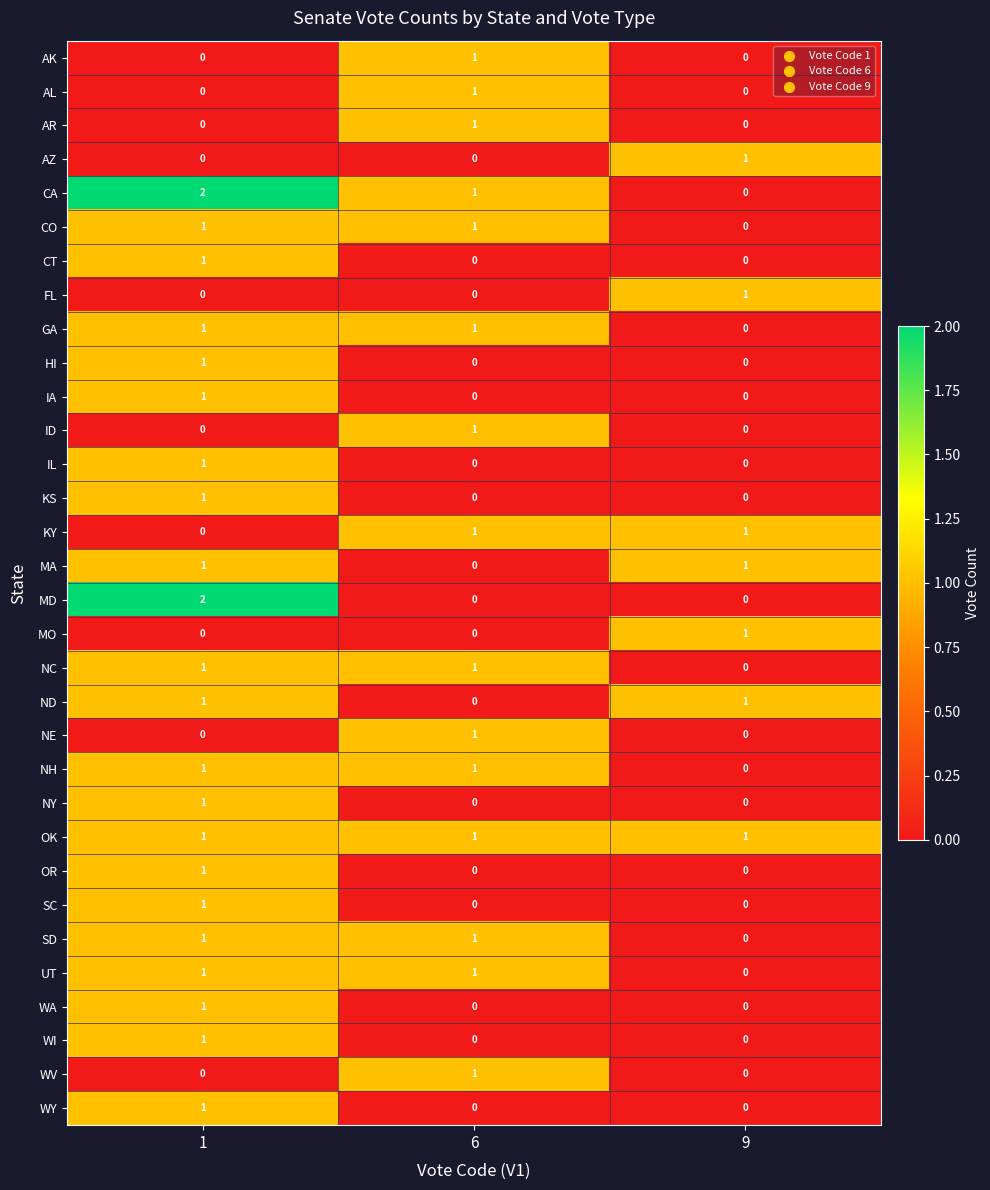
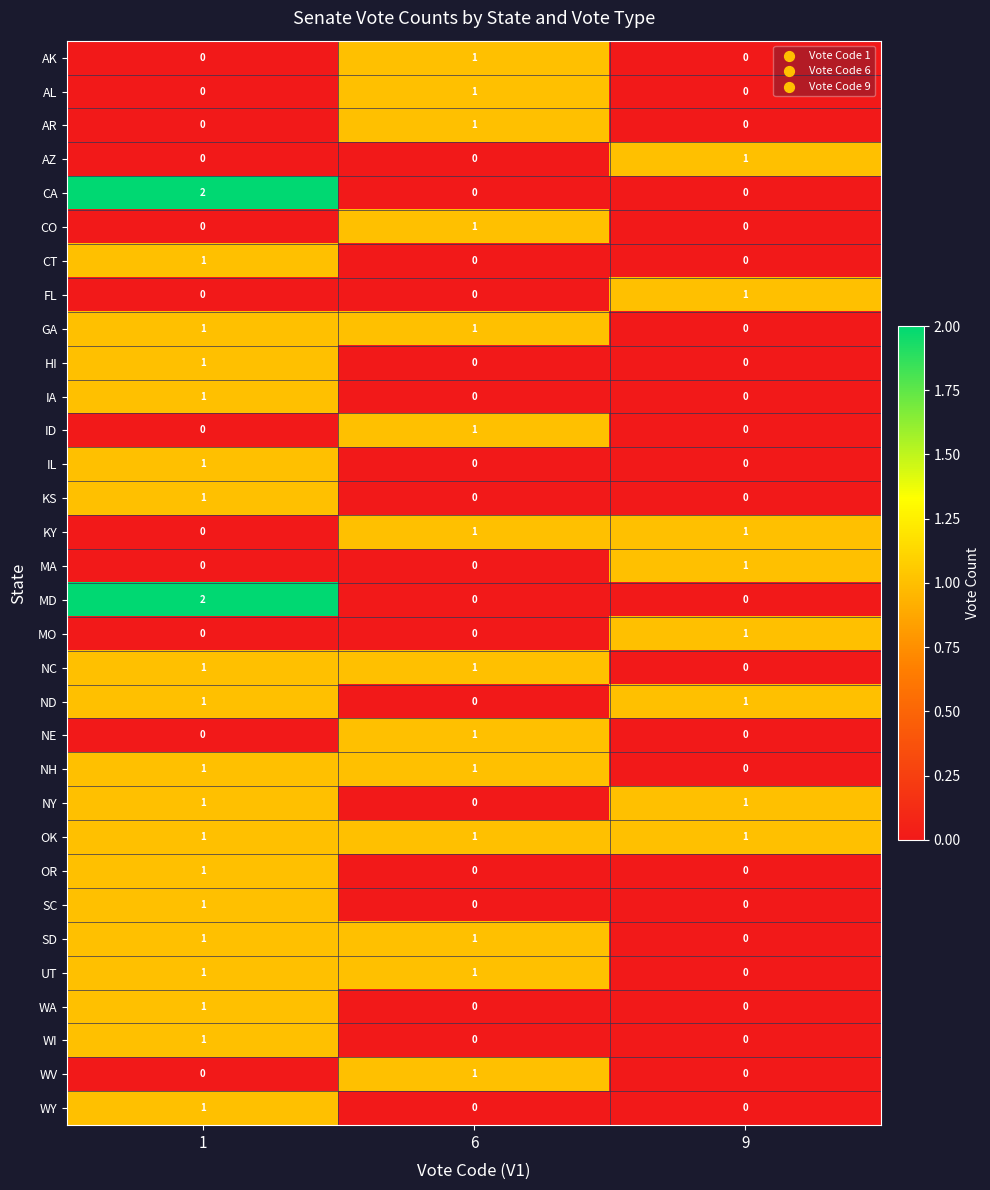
  {
    "AK": {
      "1": 0,
      "6": 1,
      "9": 0
    },
    "AL": {
      "1": 0,
      "6": 1,
      "9": 0
    },
    "AR": {
      "1": 0,
      "6": 1,
      "9": 0
    },
    "AZ": {
      "1": 0,
      "6": 0,
      "9": 1
    },
    "CA": {
      "1": 2,
-     "6": 1,
+     "6": 0,
      "9": 0
    },
    "CO": {
-     "1": 1,
+     "1": 0,
      "6": 1,
      "9": 0
    },
    "CT": {
      "1": 1,
      "6": 0,
      "9": 0
    },
    "FL": {
      "1": 0,
      "6": 0,
      "9": 1
    },
    "GA": {
      "1": 1,
      "6": 1,
      "9": 0
    },
    "HI": {
      "1": 1,
      "6": 0,
      "9": 0
    },
    "IA": {
      "1": 1,
      "6": 0,
      "9": 0
    },
    "ID": {
      "1": 0,
      "6": 1,
      "9": 0
    },
    "IL": {
      "1": 1,
      "6": 0,
      "9": 0
    },
    "KS": {
      "1": 1,
      "6": 0,
      "9": 0
    },
    "KY": {
      "1": 0,
      "6": 1,
      "9": 1
    },
    "MA": {
-     "1": 1,
+     "1": 0,
      "6": 0,
      "9": 1
    },
    "MD": {
      "1": 2,
      "6": 0,
      "9": 0
    },
    "MO": {
      "1": 0,
      "6": 0,
      "9": 1
    },
    "NC": {
      "1": 1,
      "6": 1,
      "9": 0
    },
    "ND": {
      "1": 1,
      "6": 0,
      "9": 1
    },
    "NE": {
      "1": 0,
      "6": 1,
      "9": 0
    },
    "NH": {
      "1": 1,
      "6": 1,
      "9": 0
    },
    "NY": {
      "1": 1,
      "6": 0,
-     "9": 0
+     "9": 1
    },
    "OK": {
      "1": 1,
      "6": 1,
      "9": 1
    },
    "OR": {
      "1": 1,
      "6": 0,
      "9": 0
    },
    "SC": {
      "1": 1,
      "6": 0,
      "9": 0
    },
    "SD": {
      "1": 1,
      "6": 1,
      "9": 0
    },
    "UT": {
      "1": 1,
      "6": 1,
      "9": 0
    },
    "WA": {
      "1": 1,
      "6": 0,
      "9": 0
    },
    "WI": {
      "1": 1,
      "6": 0,
      "9": 0
    },
    "WV": {
      "1": 0,
      "6": 1,
      "9": 0
    },
    "WY": {
      "1": 1,
      "6": 0,
      "9": 0
    }
  }
